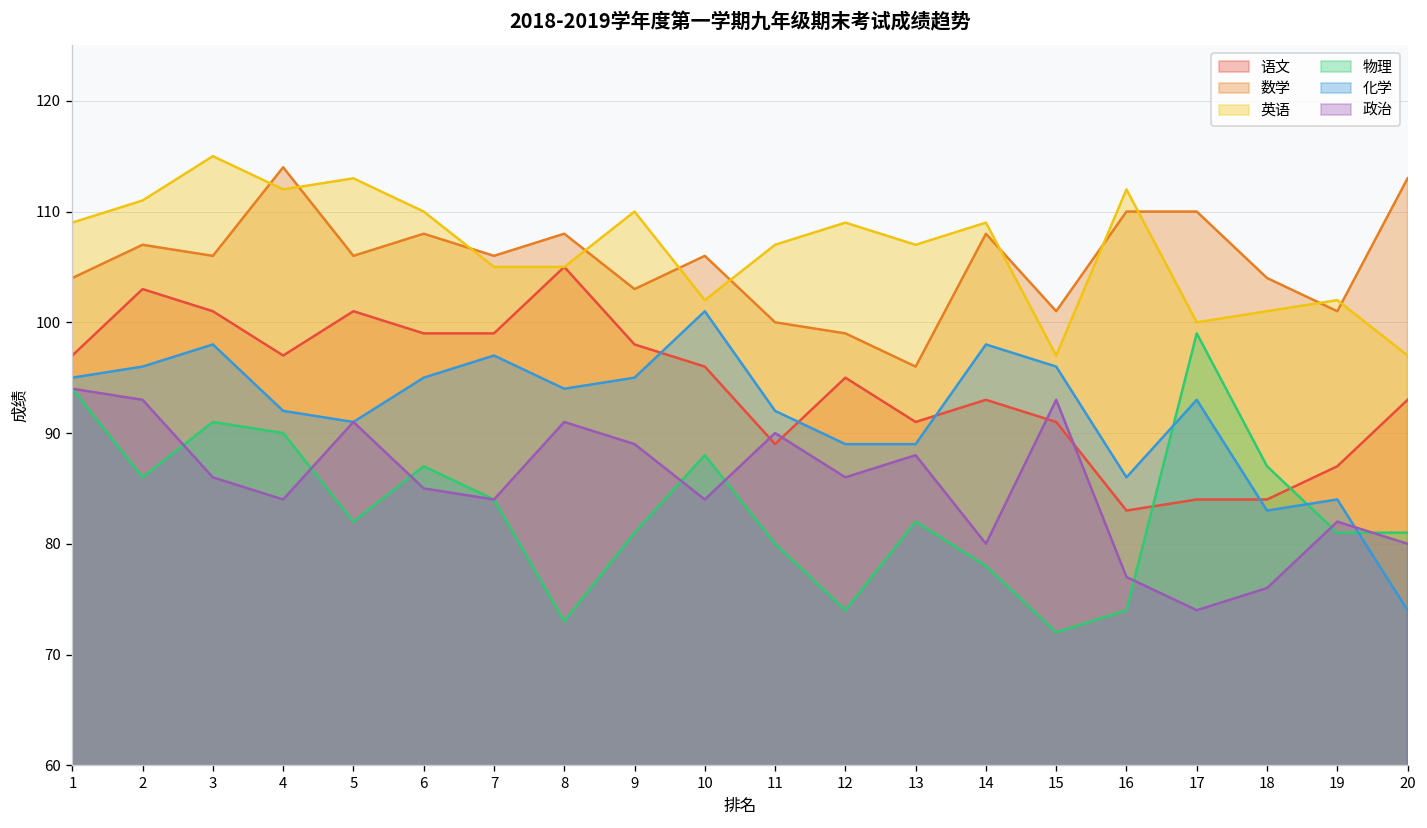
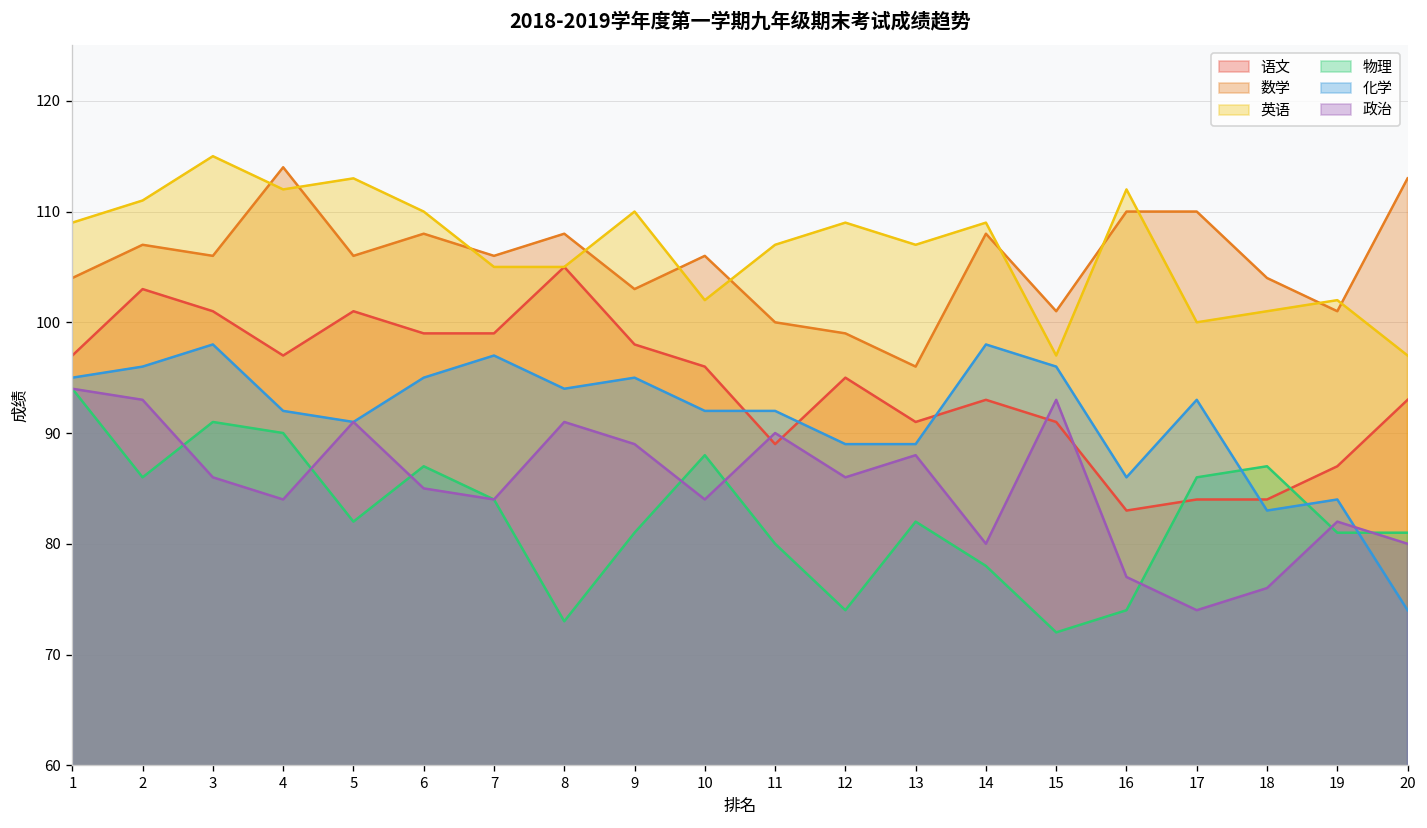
  {
    "物理": {
      "2": 86,
      "3": 91,
      "4": 90,
      "5": 82,
      "6": 87,
      "8": 73,
      "9": 81,
      "10": 88,
      "11": 80,
      "12": 74,
      "13": 82,
      "14": 78,
      "15": 72,
      "16": 74,
-     "17": 99,
+     "17": 86,
      "18": 87,
      "19": 81,
      "20": 81
    },
    "化学": {
      "1": 95,
      "2": 96,
      "3": 98,
      "4": 92,
      "6": 95,
      "7": 97,
      "8": 94,
      "9": 95,
-     "10": 101,
+     "10": 92,
      "11": 92,
      "12": 89,
      "13": 89,
      "14": 98,
      "15": 96,
      "16": 86,
      "17": 93,
      "18": 83,
      "19": 84,
      "20": 74
    },
    "政治": {
      "2": 93,
      "3": 86,
      "4": 84,
      "6": 85,
      "8": 91,
      "9": 89,
      "10": 84,
      "11": 90,
      "12": 86,
      "13": 88,
      "14": 80,
      "15": 93,
      "16": 77,
      "17": 74,
      "18": 76,
      "19": 82,
      "20": 80
    }
  }
